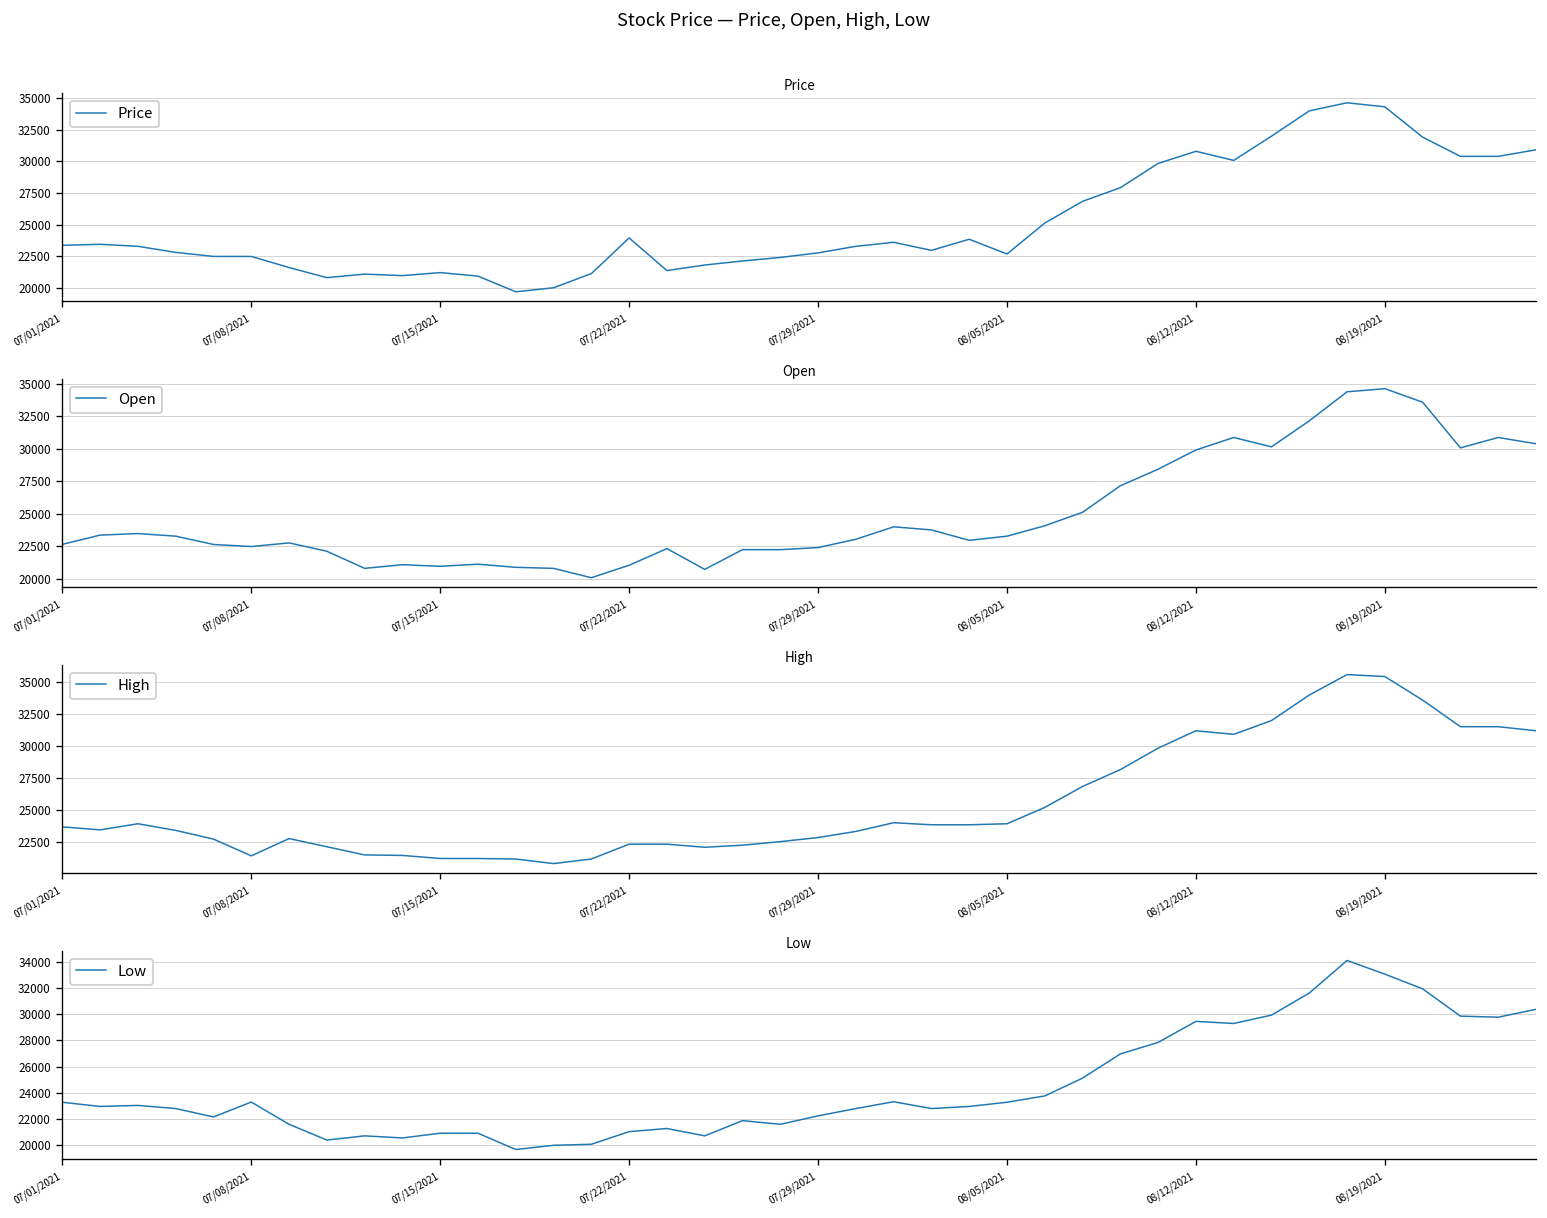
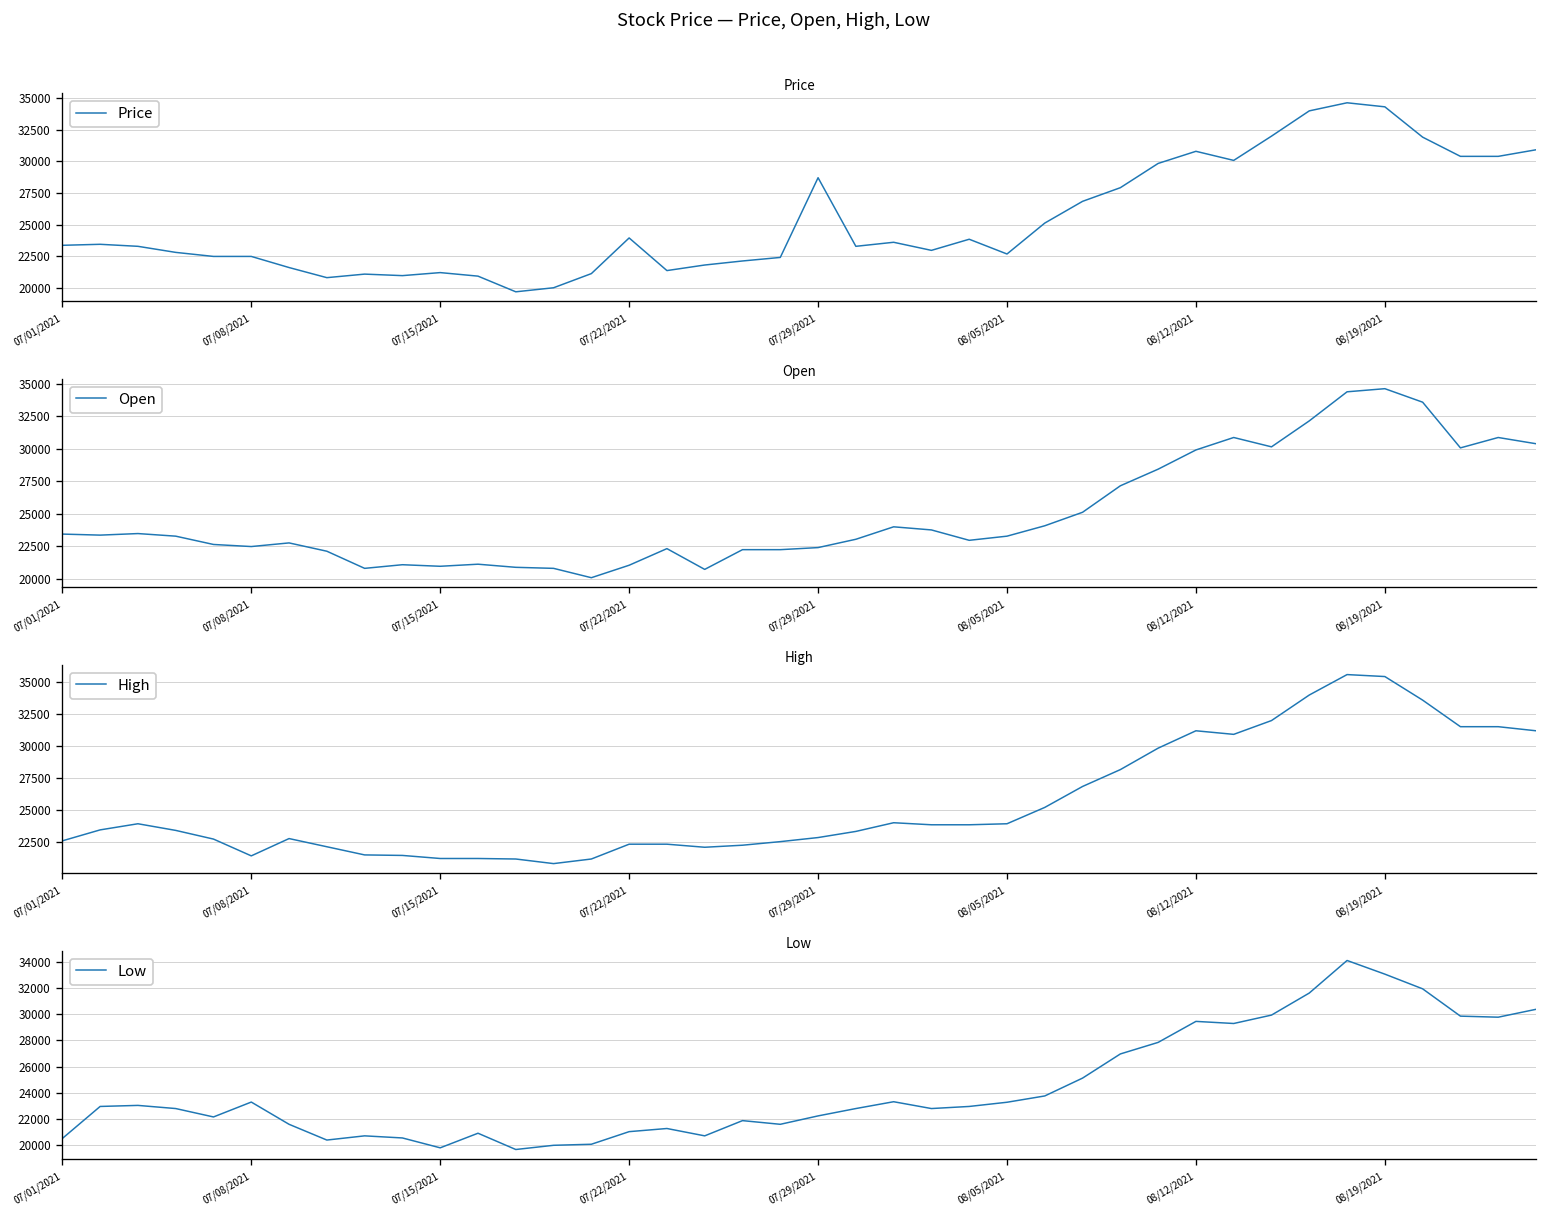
  {
    "Price": {
      "07/01/2021": 23400,
      "07/08/2021": 22500,
      "07/15/2021": 21200,
      "07/22/2021": 23900,
-     "07/29/2021": 22800,
+     "07/29/2021": 28700,
      "08/05/2021": 22700,
      "08/12/2021": 30800,
      "08/19/2021": 34300
    },
    "Open": {
-     "07/01/2021": 22600,
+     "07/01/2021": 23400,
      "07/08/2021": 22500,
      "07/15/2021": 21000,
      "07/22/2021": 21000,
      "07/29/2021": 22400,
      "08/05/2021": 23300,
      "08/12/2021": 29900,
      "08/19/2021": 34600
    },
    "High": {
-     "07/01/2021": 23700,
+     "07/01/2021": 22600,
      "07/08/2021": 21400,
      "07/15/2021": 21200,
      "07/22/2021": 22300,
      "07/29/2021": 22800,
      "08/05/2021": 23900,
      "08/12/2021": 31200,
      "08/19/2021": 35400
    },
    "Low": {
-     "07/01/2021": 23300,
+     "07/01/2021": 20500,
      "07/08/2021": 23300,
-     "07/15/2021": 20900,
+     "07/15/2021": 19800,
      "07/22/2021": 21000,
      "07/29/2021": 22200,
      "08/05/2021": 23300,
      "08/12/2021": 29400,
      "08/19/2021": 33000
    }
  }
